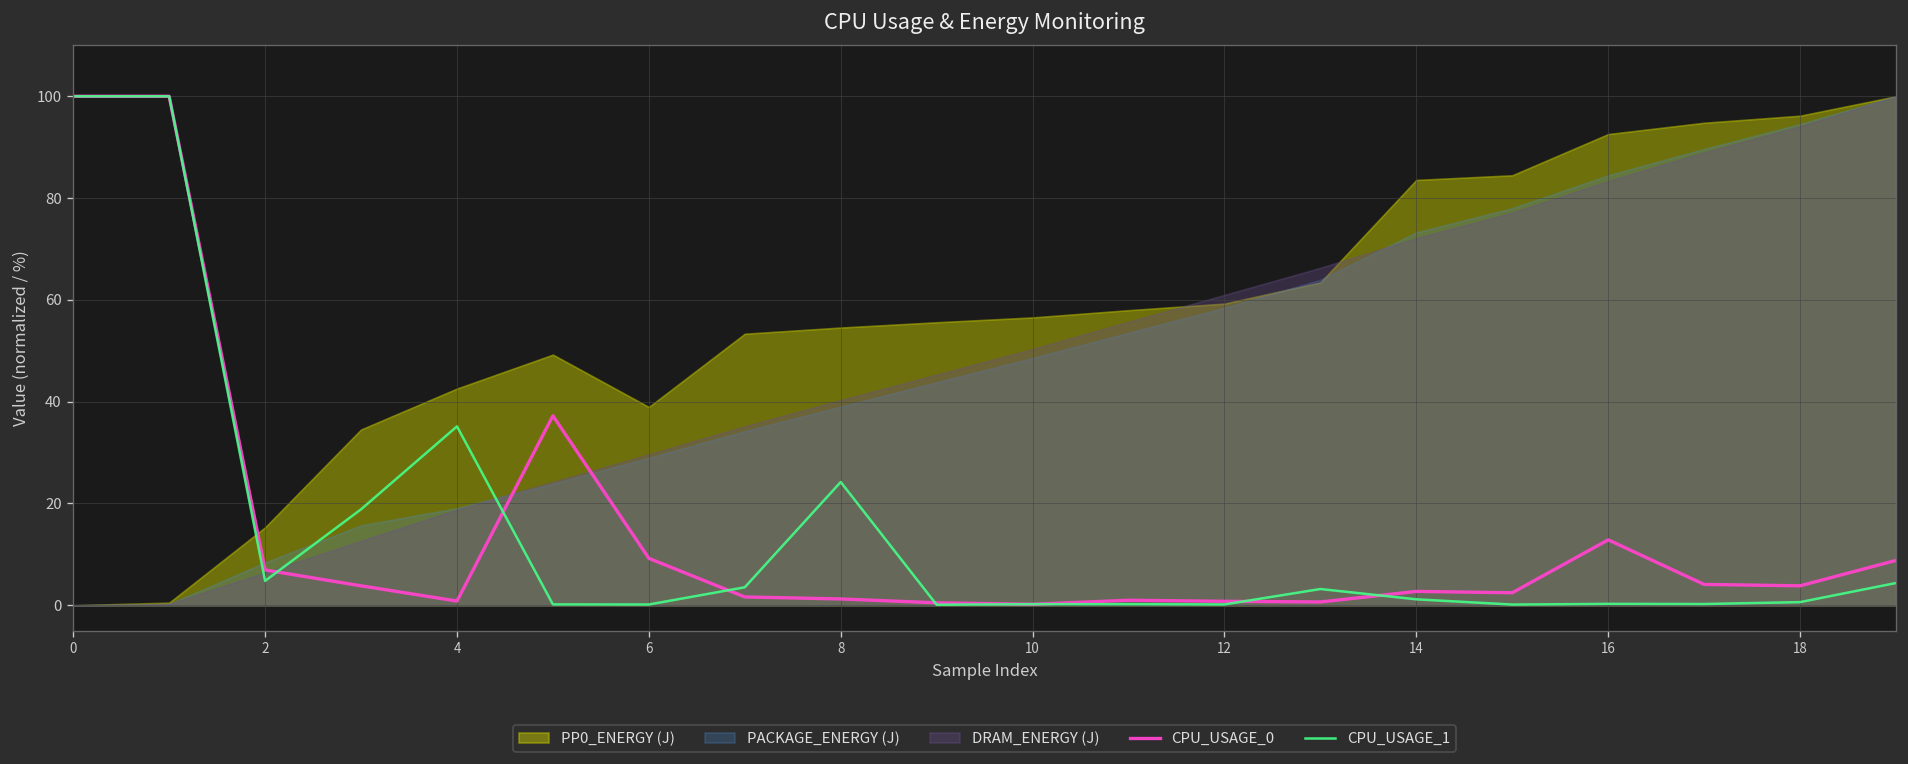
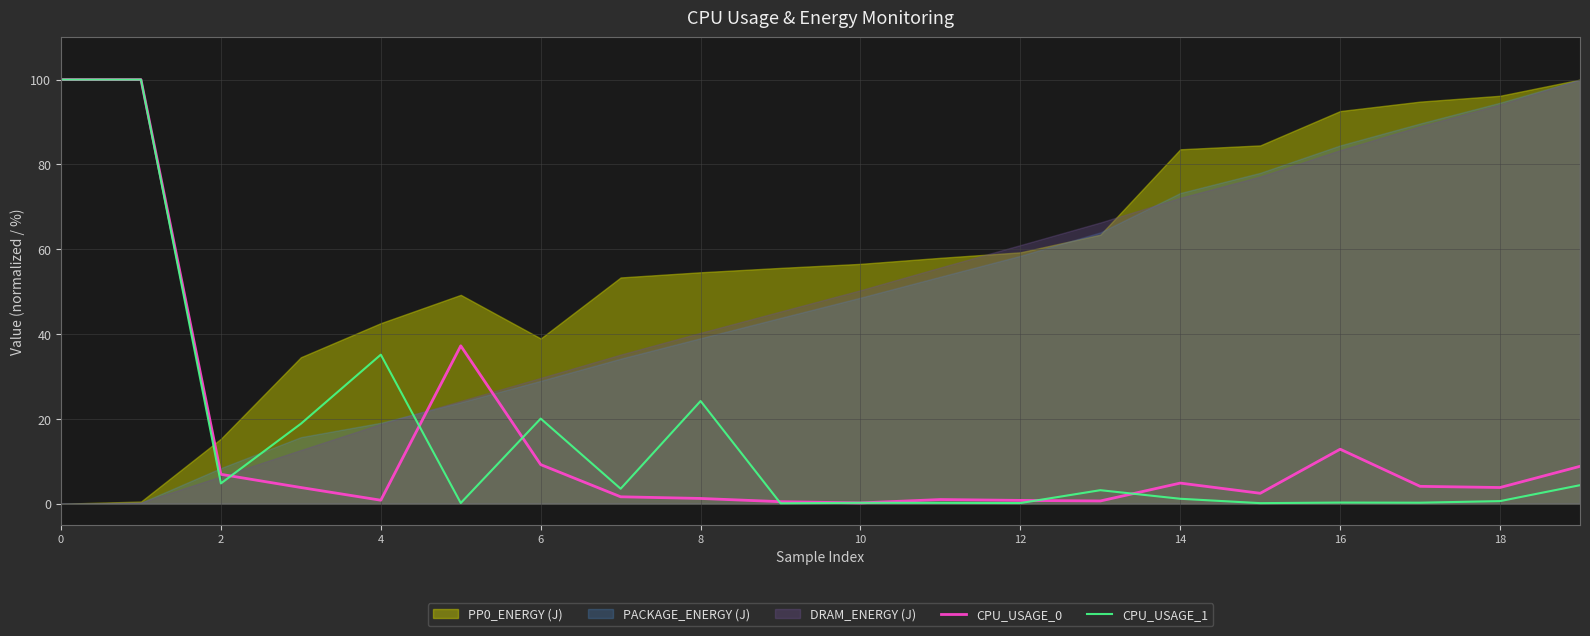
  {
    "PP0_ENERGY (J)": {
      "2": 15,
      "4": 43,
      "6": 39,
      "8": 55,
      "10": 57,
      "12": 59,
      "14": 84,
      "16": 93,
      "18": 96
    },
    "CPU_USAGE_0": {
      "4": 1,
      "6": 9,
      "8": 1,
      "12": 1,
-     "14": 3,
+     "14": 5,
      "16": 13,
      "18": 4
    },
    "CPU_USAGE_1": {
      "2": 5,
      "4": 35,
-     "6": 0,
+     "6": 20,
      "8": 24,
      "12": 0,
      "14": 1,
      "16": 0,
      "18": 1
    }
  }
